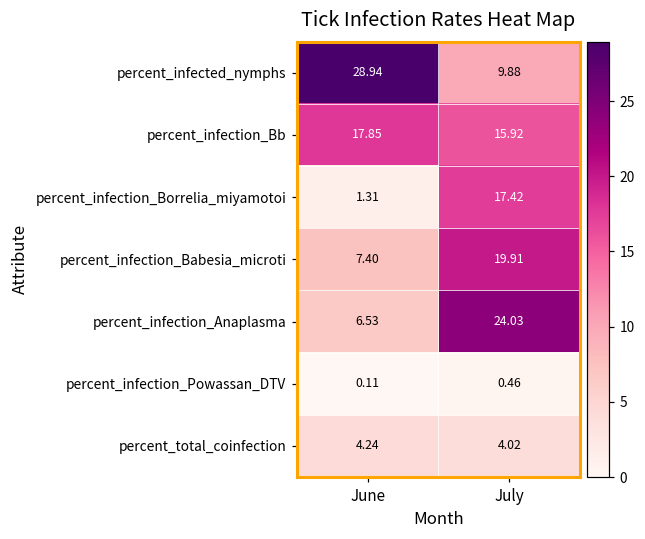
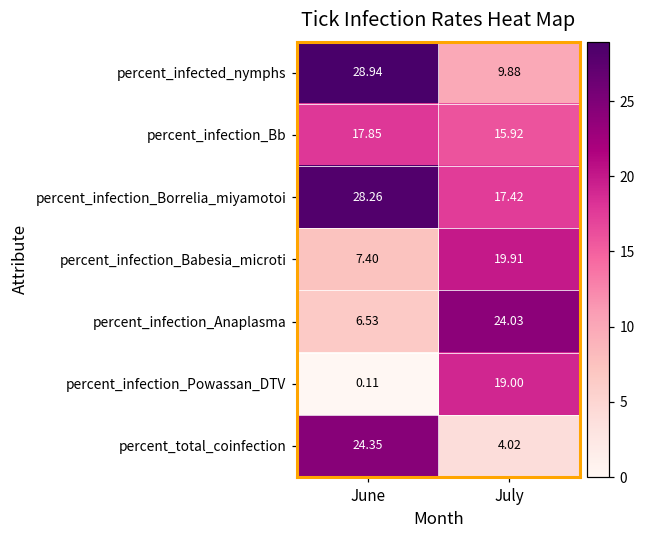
  {
    "percent_infected_nymphs": {
      "June": 28.94,
      "July": 9.88
    },
    "percent_infection_Bb": {
      "June": 17.85,
      "July": 15.92
    },
    "percent_infection_Borrelia_miyamotoi": {
-     "June": 1.31,
+     "June": 28.26,
      "July": 17.42
    },
    "percent_infection_Babesia_microti": {
      "June": 7.40,
      "July": 19.91
    },
    "percent_infection_Anaplasma": {
      "June": 6.53,
      "July": 24.03
    },
    "percent_infection_Powassan_DTV": {
      "June": 0.11,
-     "July": 0.46
+     "July": 19.00
    },
    "percent_total_coinfection": {
-     "June": 4.24,
+     "June": 24.35,
      "July": 4.02
    }
  }
